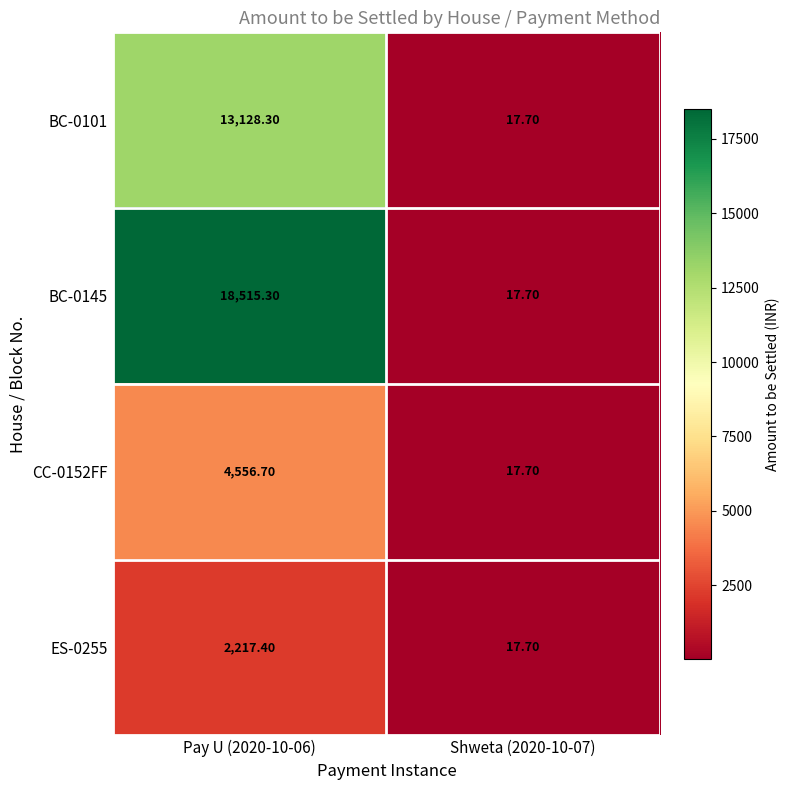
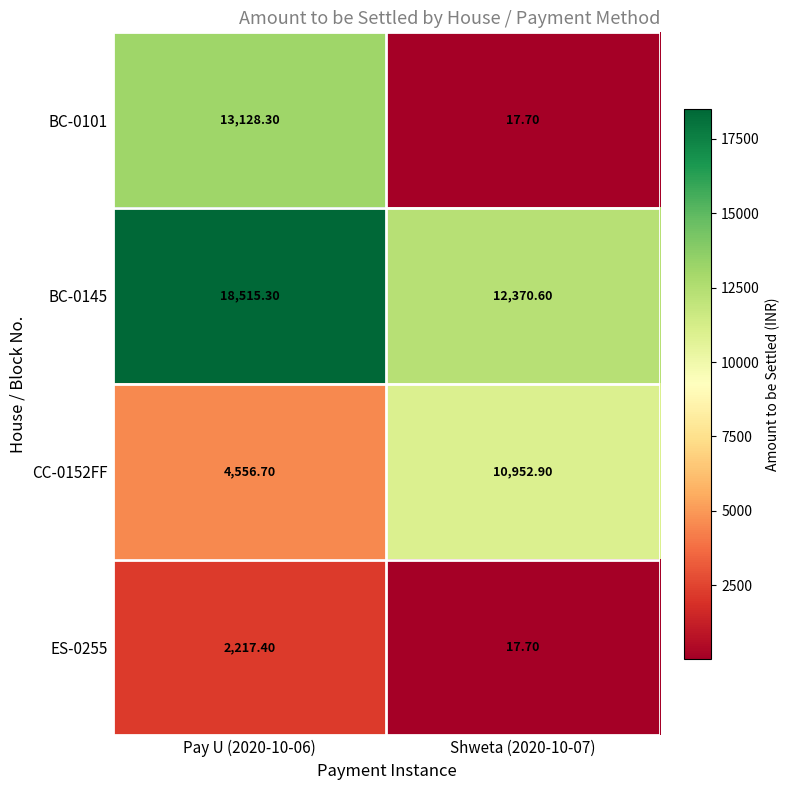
  {
    "BC-0101": {
      "Pay U (2020-10-06)": "13,128.30",
      "Shweta (2020-10-07)": "17.70"
    },
    "BC-0145": {
      "Pay U (2020-10-06)": "18,515.30",
-     "Shweta (2020-10-07)": "17.70"
+     "Shweta (2020-10-07)": "12,370.60"
    },
    "CC-0152FF": {
      "Pay U (2020-10-06)": "4,556.70",
-     "Shweta (2020-10-07)": "17.70"
+     "Shweta (2020-10-07)": "10,952.90"
    },
    "ES-0255": {
      "Pay U (2020-10-06)": "2,217.40",
      "Shweta (2020-10-07)": "17.70"
    }
  }
